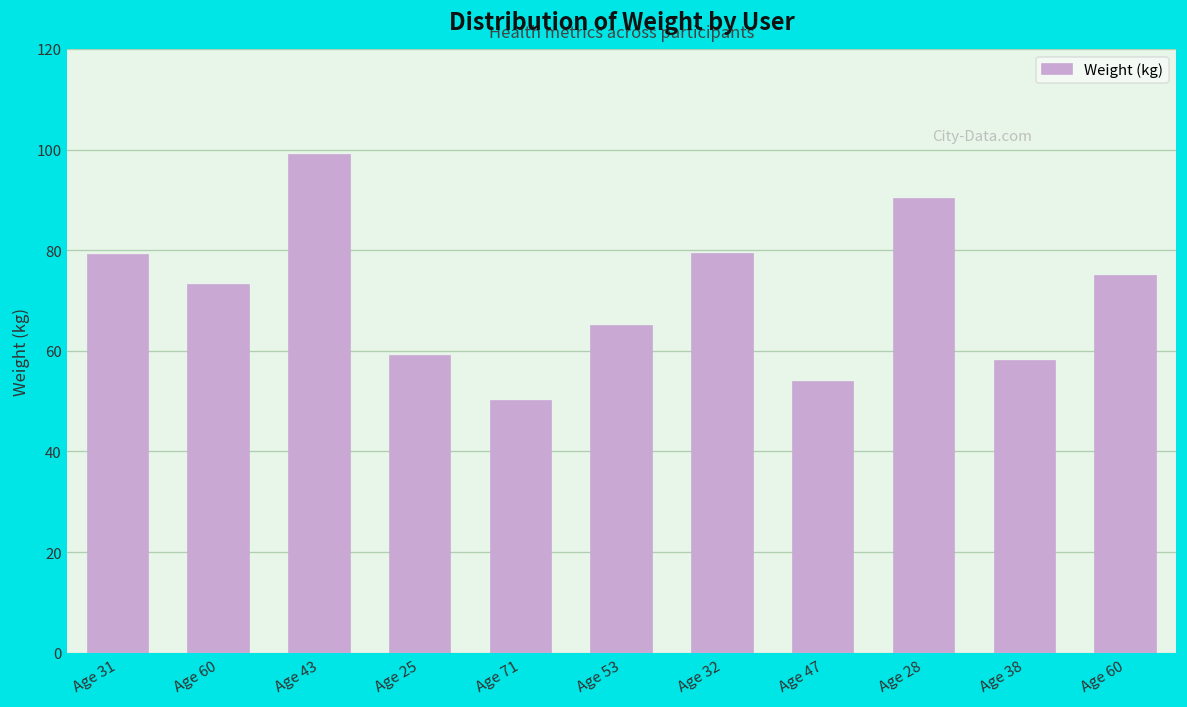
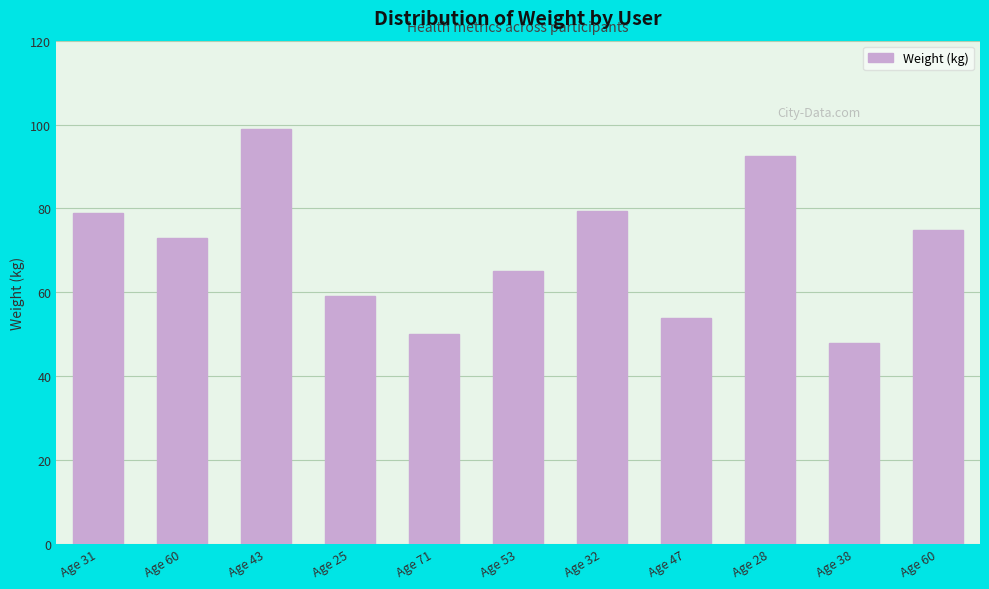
  {
    "Age 31": 79,
    "Age 43": 99,
    "Age 25": 59,
    "Age 71": 50,
    "Age 53": 65,
    "Age 32": 79,
    "Age 47": 54,
-   "Age 28": 90,
-   "Age 38": 58
+   "Age 28": 93,
+   "Age 38": 48
  }
